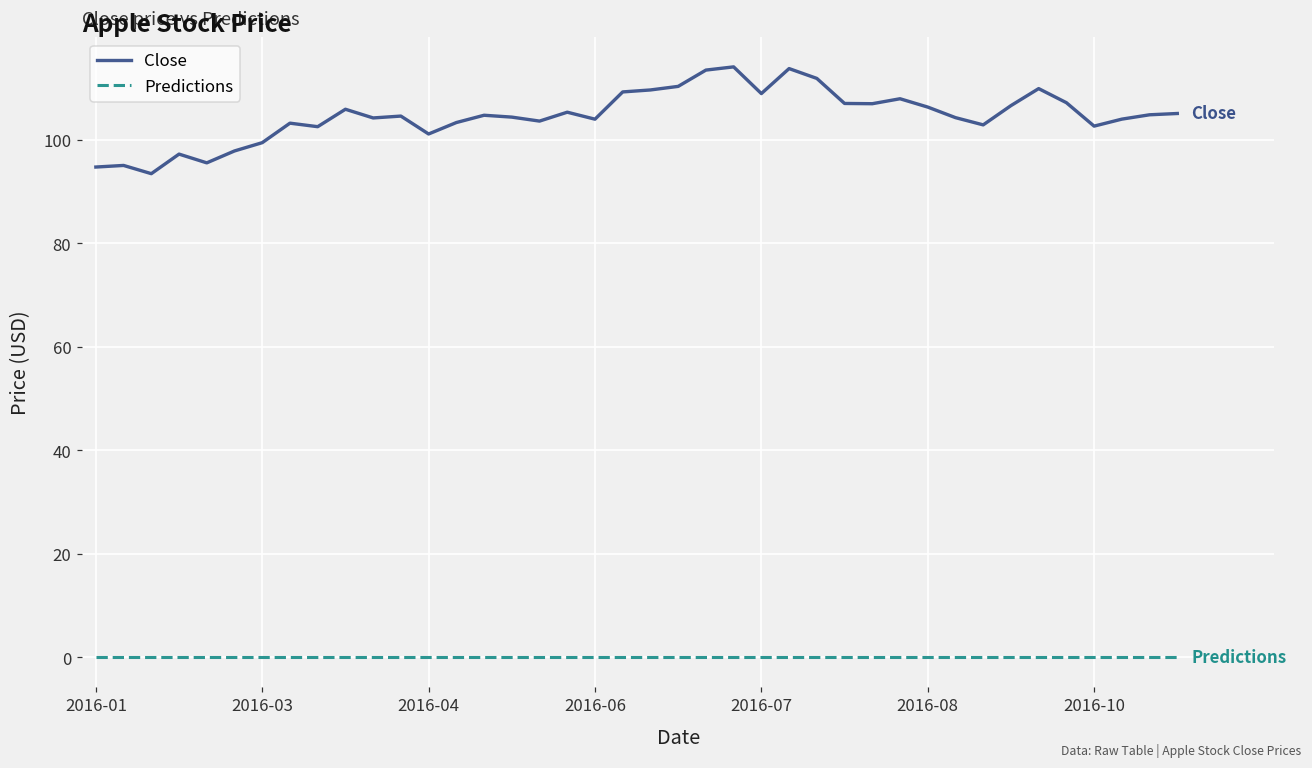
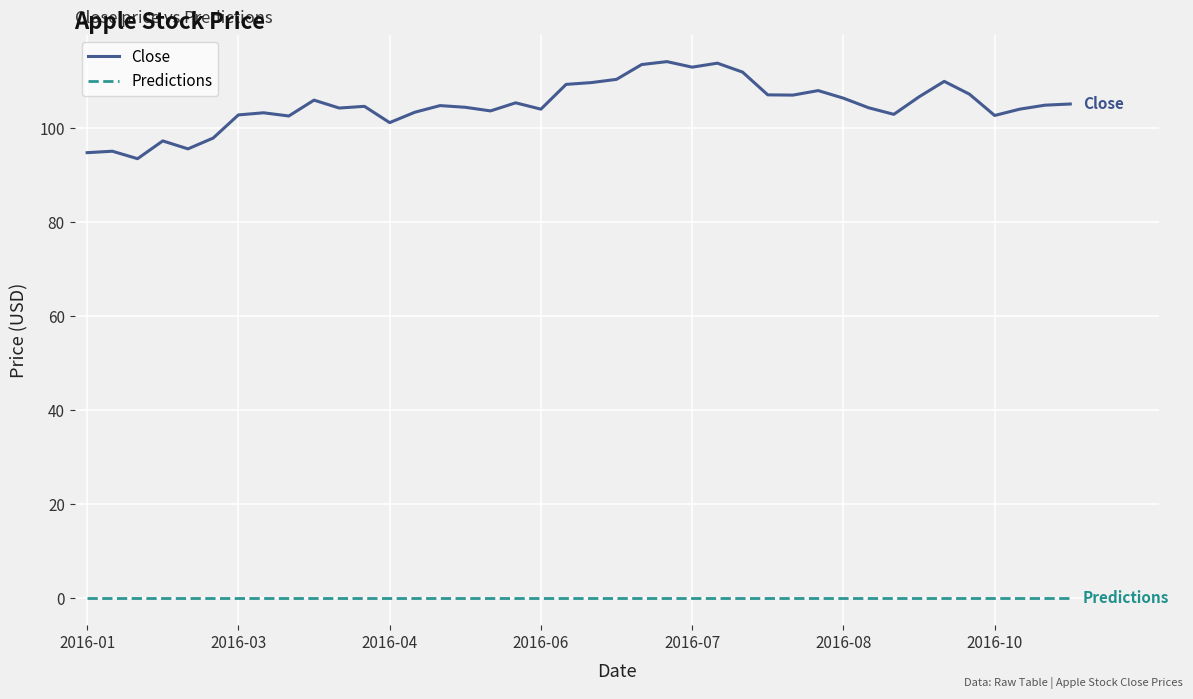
  {
    "Close": {
      "2016-01": 95,
-     "2016-03": 99,
+     "2016-03": 103,
      "2016-04": 101,
      "2016-06": 104,
-     "2016-07": 109,
+     "2016-07": 113,
      "2016-08": 106,
      "2016-10": 103
    },
    "Predictions": {
      "2016-01": 0,
      "2016-03": 0,
      "2016-04": 0,
      "2016-06": 0,
      "2016-07": 0,
      "2016-08": 0,
      "2016-10": 0
    }
  }
